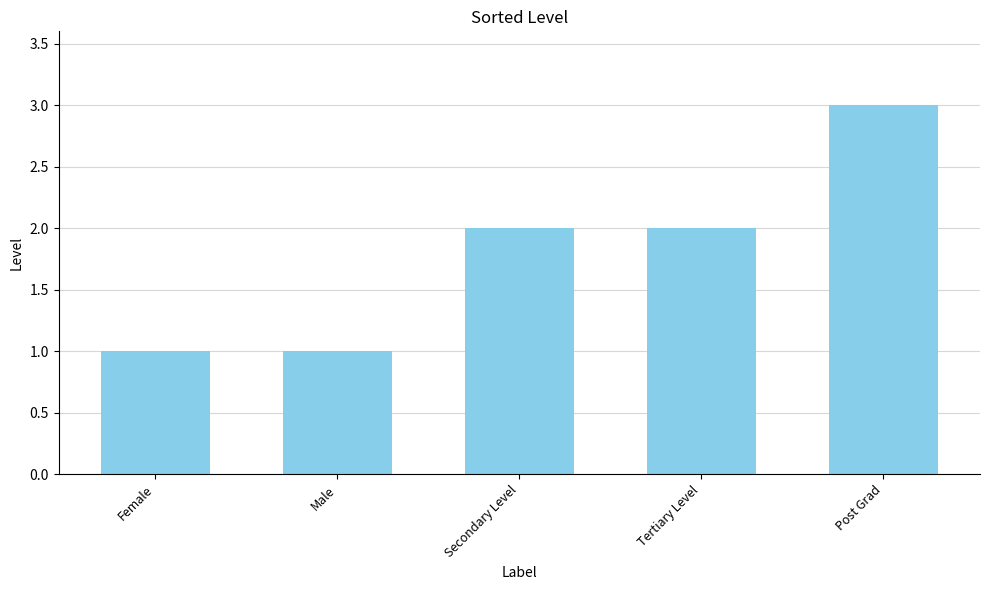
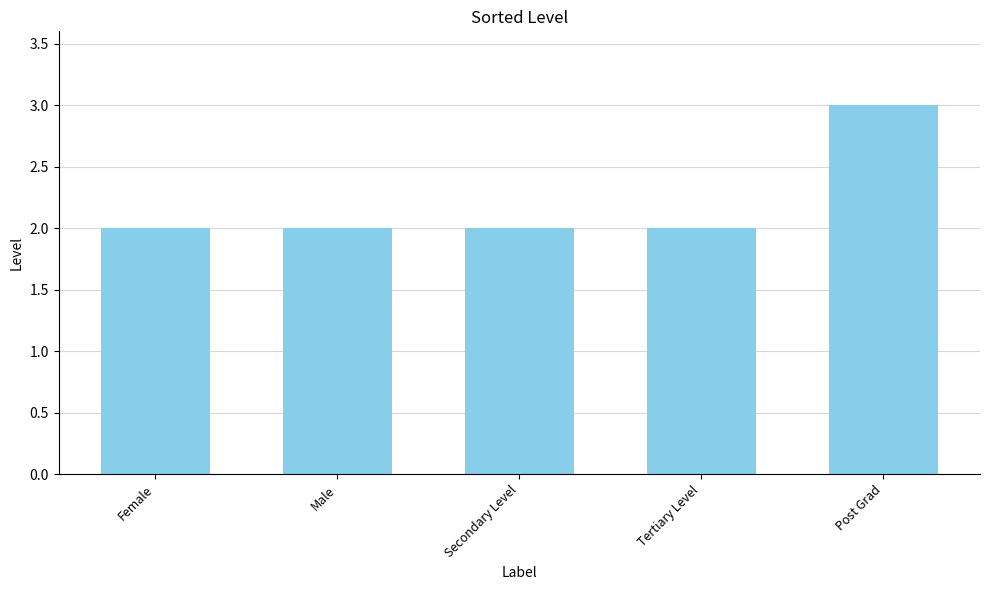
  {
-   "Female": 1,
-   "Male": 1,
+   "Female": 2,
+   "Male": 2,
    "Secondary Level": 2,
    "Tertiary Level": 2,
    "Post Grad": 3
  }
